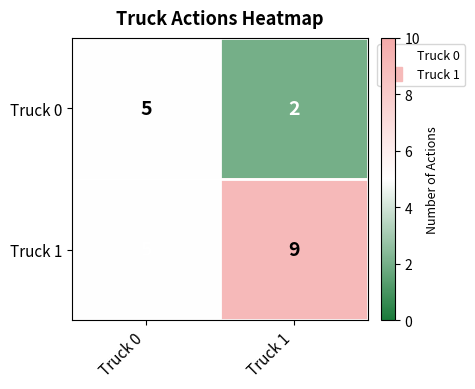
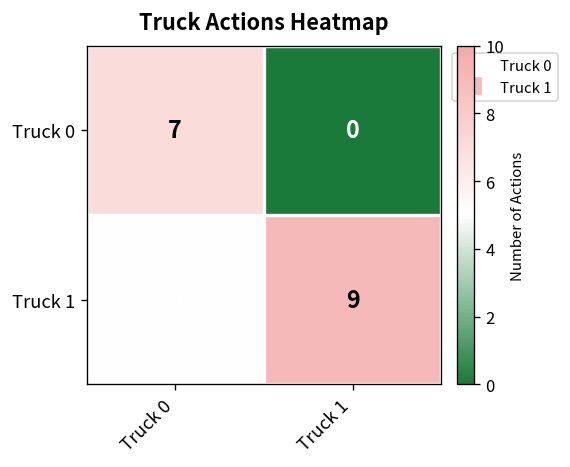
  {
    "Truck 0": {
-     "Truck 0": 5,
-     "Truck 1": 2
+     "Truck 0": 7,
+     "Truck 1": 0
    },
    "Truck 1": {
      "Truck 1": 9
    }
  }
